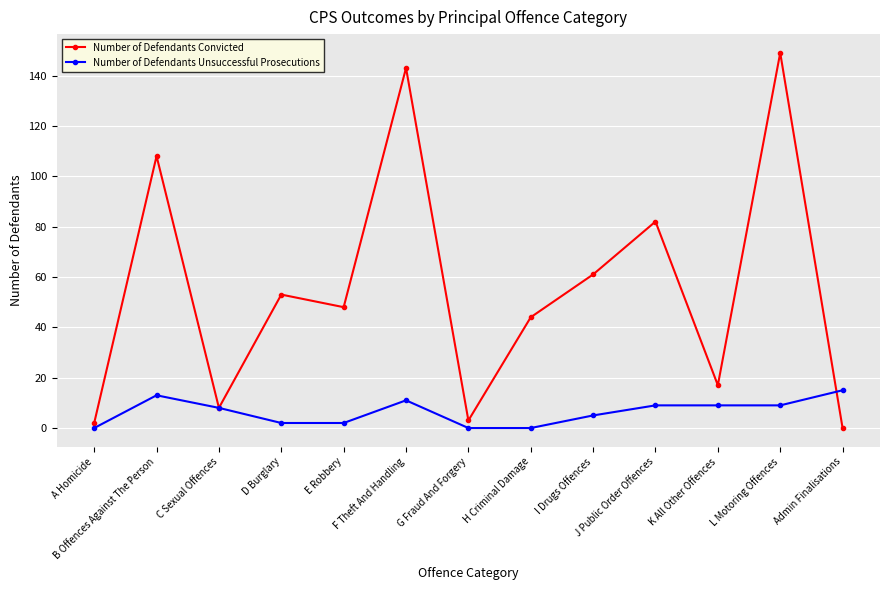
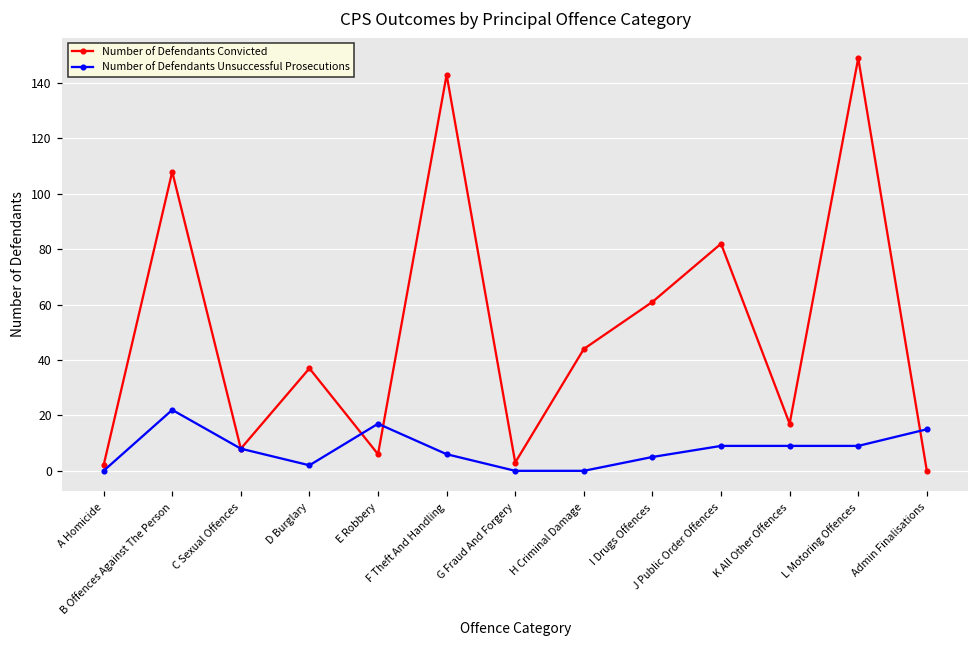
  {
    "Number of Defendants Convicted": {
      "A Homicide": 2,
      "B Offences Against The Person": 108,
-     "D Burglary": 53,
-     "E Robbery": 48,
+     "D Burglary": 37,
+     "E Robbery": 6,
      "F Theft And Handling": 143,
      "G Fraud And Forgery": 3,
      "H Criminal Damage": 44,
      "I Drugs Offences": 61,
      "J Public Order Offences": 82,
      "K All Other Offences": 17,
      "L Motoring Offences": 149,
      "Admin Finalisations": 0
    },
    "Number of Defendants Unsuccessful Prosecutions": {
      "A Homicide": 0,
-     "B Offences Against The Person": 13,
+     "B Offences Against The Person": 22,
      "D Burglary": 2,
-     "E Robbery": 2,
-     "F Theft And Handling": 11,
+     "E Robbery": 17,
+     "F Theft And Handling": 6,
      "G Fraud And Forgery": 0,
      "H Criminal Damage": 0,
      "I Drugs Offences": 5,
      "J Public Order Offences": 9,
      "K All Other Offences": 9,
      "L Motoring Offences": 9,
      "Admin Finalisations": 15
    }
  }
